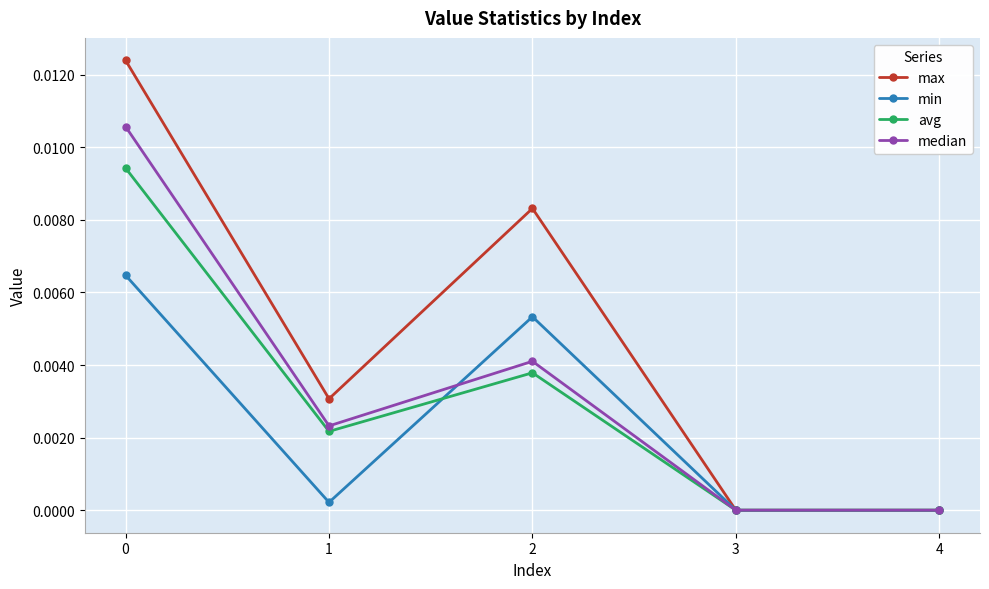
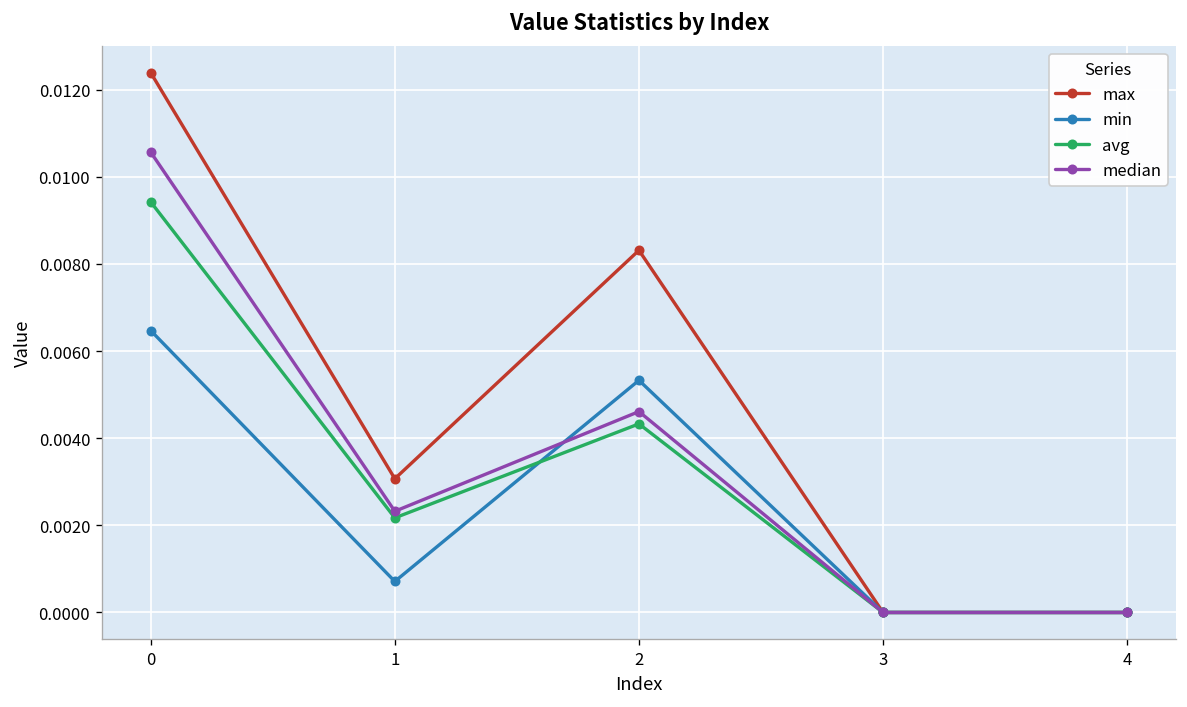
  {
    "max": {
      "0": 0.0124,
      "1": 0.0031,
      "2": 0.0083
    },
    "min": {
      "0": 0.0065,
-     "1": 0.0002,
+     "1": 0.0007,
      "2": 0.0053
    },
    "avg": {
      "0": 0.0094,
      "1": 0.0022,
-     "2": 0.0038
+     "2": 0.0043
    },
    "median": {
      "0": 0.0106,
      "1": 0.0023,
-     "2": 0.0041
+     "2": 0.0046
    }
  }
